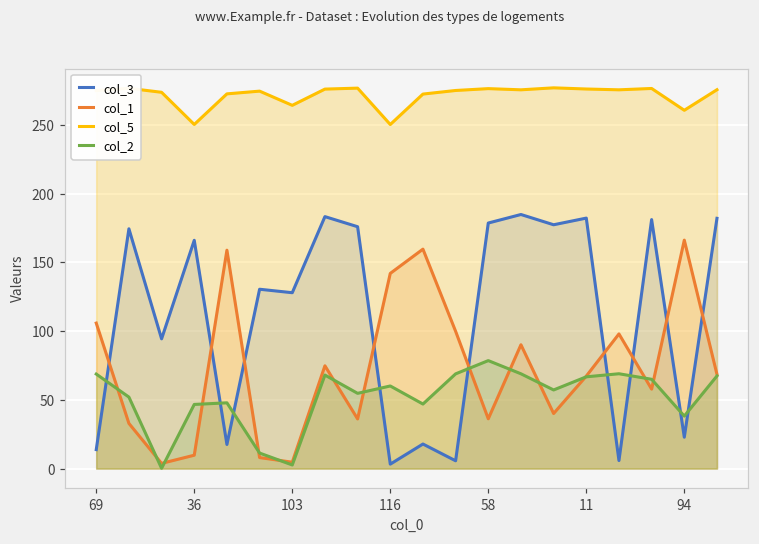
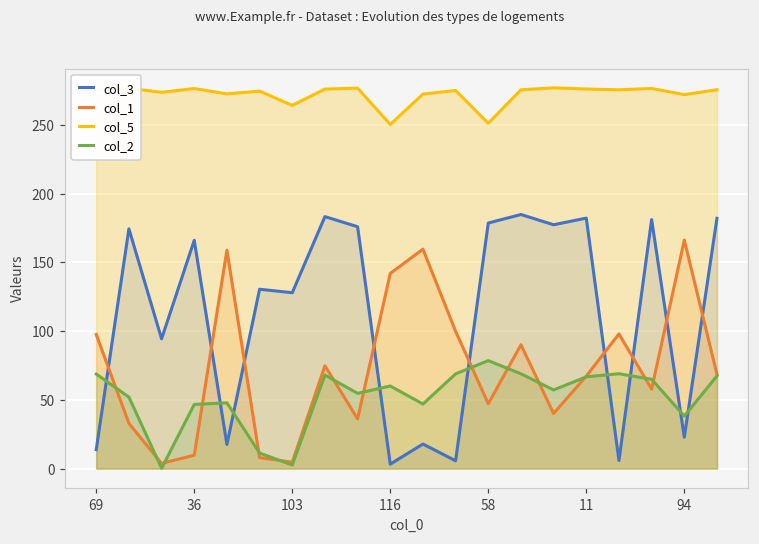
  {
    "col_3": {
      "69": 14,
      "36": 166,
      "103": 128,
      "116": 3,
      "58": 179,
      "94": 23
    },
    "col_1": {
-     "69": 106,
+     "69": 97,
      "36": 10,
      "116": 142,
-     "58": 36,
+     "58": 47,
      "94": 166
    },
    "col_5": {
-     "36": 250,
+     "36": 276,
      "103": 264,
      "116": 250,
-     "58": 276,
-     "94": 261
+     "58": 251,
+     "94": 272
    },
    "col_2": {
      "69": 69,
      "36": 47,
      "116": 60,
      "58": 79,
      "94": 38
    }
  }
